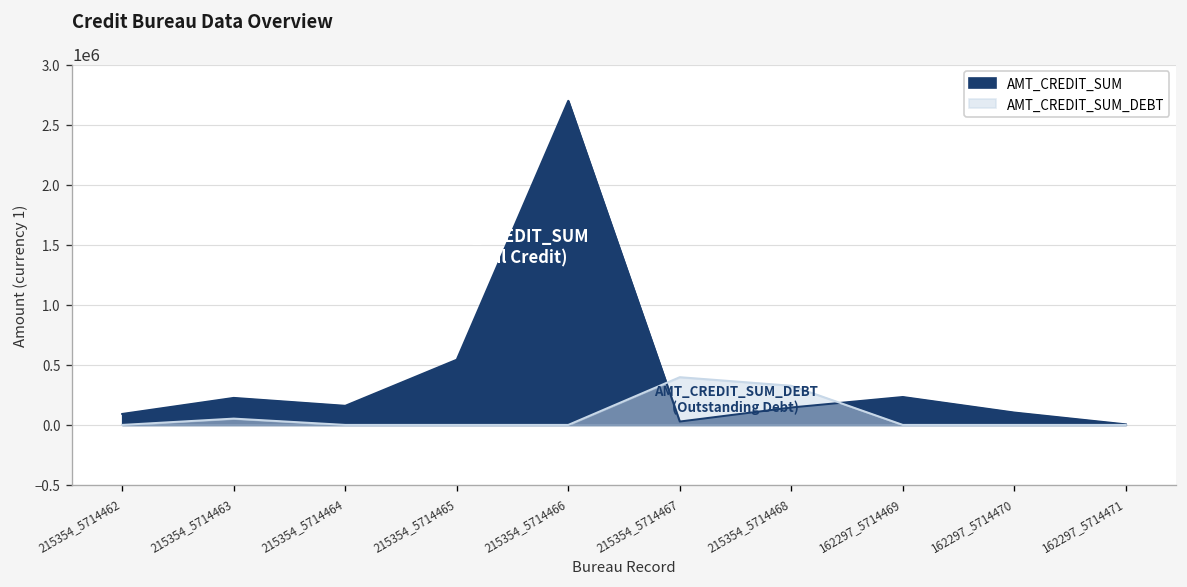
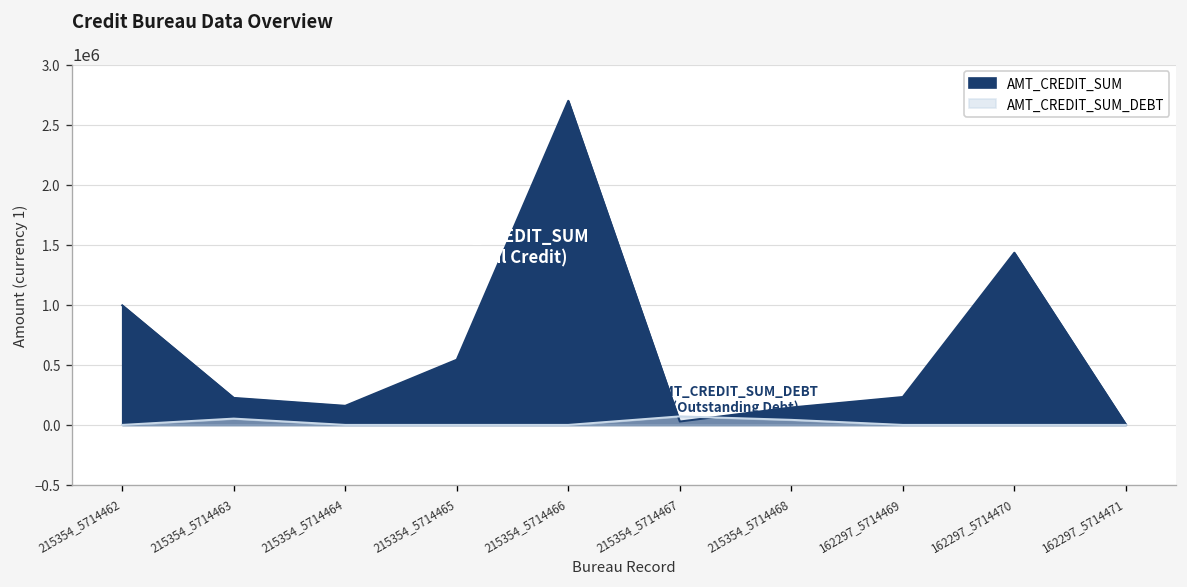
  {
    "AMT_CREDIT_SUM": {
-     "215354_5714462": 90000,
+     "215354_5714462": 1000000,
      "215354_5714463": 230000,
      "215354_5714464": 160000,
      "215354_5714465": 540000,
      "215354_5714466": 2700000,
      "215354_5714467": 30000,
      "215354_5714468": 150000,
      "162297_5714469": 230000,
-     "162297_5714470": 100000
+     "162297_5714470": 1430000
    },
    "AMT_CREDIT_SUM_DEBT": {
      "215354_5714462": 0,
      "215354_5714463": 50000,
      "215354_5714464": 0,
      "215354_5714465": 0,
      "215354_5714466": 0,
-     "215354_5714467": 400000,
-     "215354_5714468": 330000,
+     "215354_5714467": 70000,
+     "215354_5714468": 40000,
      "162297_5714469": 0,
      "162297_5714470": 0
    }
  }
